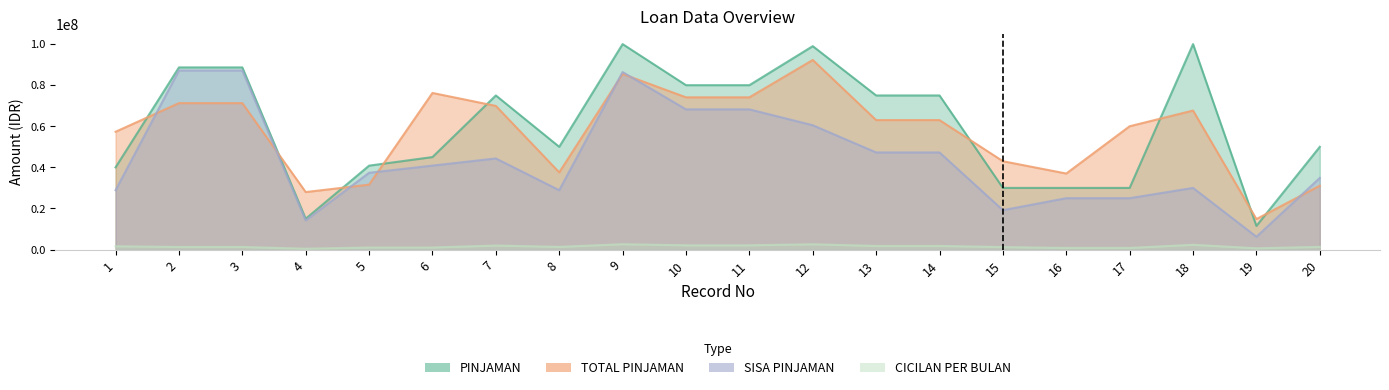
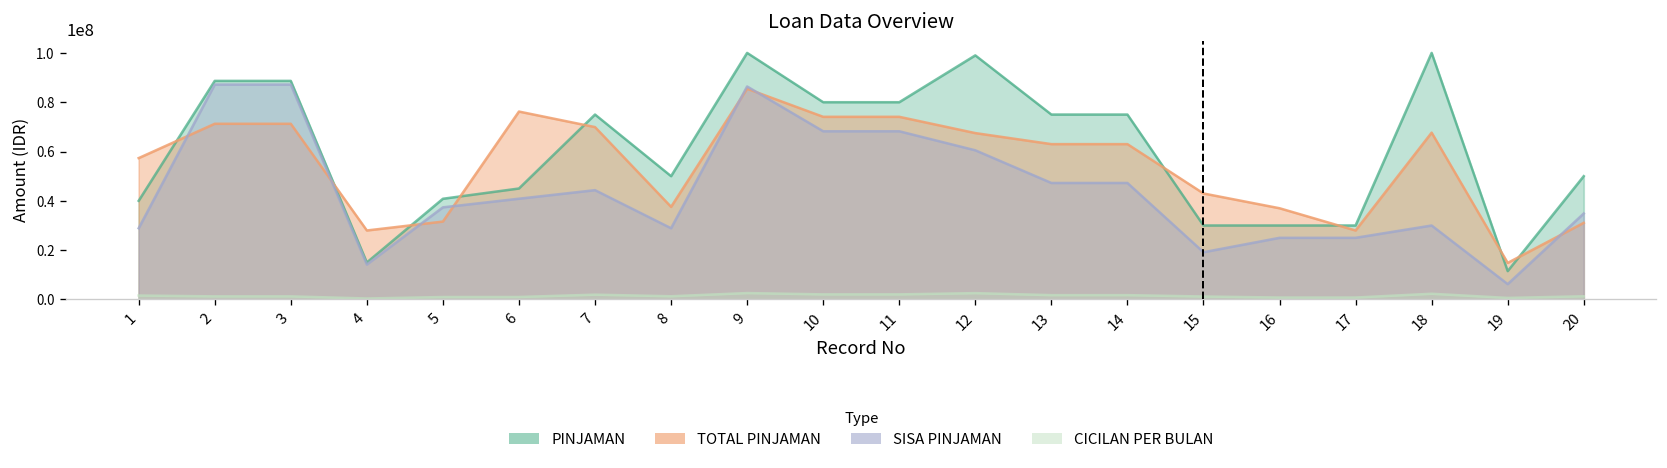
  {
    "TOTAL PINJAMAN": {
      "1": 57000000,
      "2": 71000000,
      "3": 71000000,
      "4": 28000000,
      "5": 32000000,
      "6": 76000000,
      "7": 70000000,
      "8": 38000000,
      "10": 74000000,
      "11": 74000000,
-     "12": 92000000,
+     "12": 67000000,
      "13": 63000000,
      "14": 63000000,
      "15": 43000000,
      "16": 37000000,
-     "17": 60000000,
+     "17": 28000000,
      "18": 68000000,
      "19": 15000000,
      "20": 31000000
    }
  }
